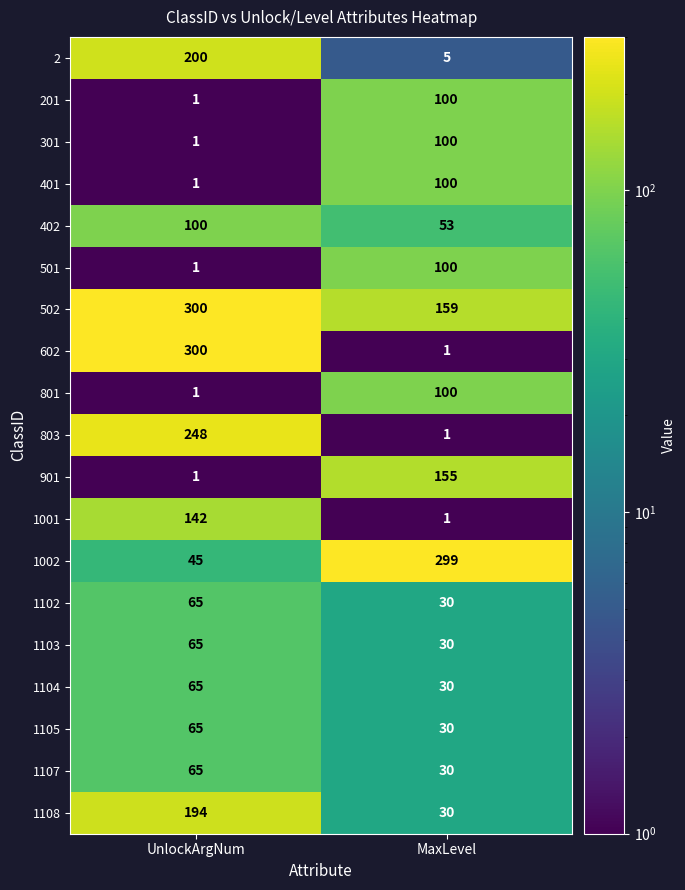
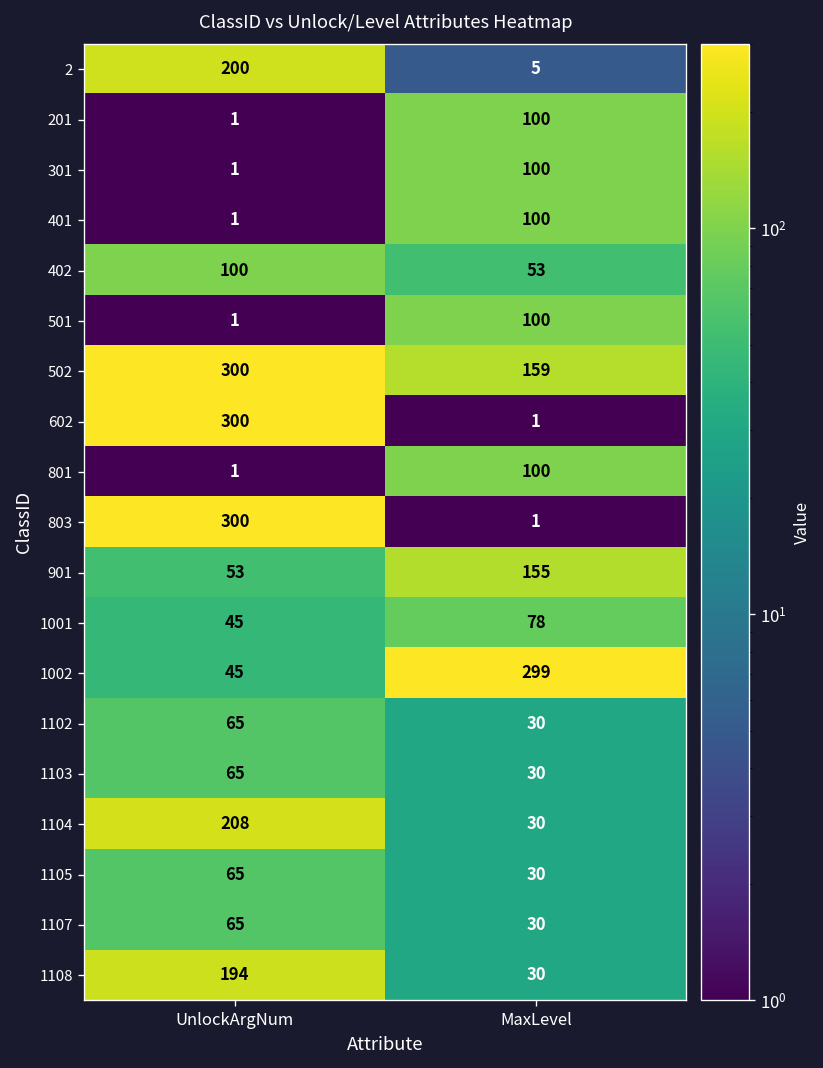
  {
    "2": {
      "UnlockArgNum": 200,
      "MaxLevel": 5
    },
    "201": {
      "UnlockArgNum": 1,
      "MaxLevel": 100
    },
    "301": {
      "UnlockArgNum": 1,
      "MaxLevel": 100
    },
    "401": {
      "UnlockArgNum": 1,
      "MaxLevel": 100
    },
    "402": {
      "UnlockArgNum": 100,
      "MaxLevel": 53
    },
    "501": {
      "UnlockArgNum": 1,
      "MaxLevel": 100
    },
    "502": {
      "UnlockArgNum": 300,
      "MaxLevel": 159
    },
    "602": {
      "UnlockArgNum": 300,
      "MaxLevel": 1
    },
    "801": {
      "UnlockArgNum": 1,
      "MaxLevel": 100
    },
    "803": {
-     "UnlockArgNum": 248,
+     "UnlockArgNum": 300,
      "MaxLevel": 1
    },
    "901": {
-     "UnlockArgNum": 1,
+     "UnlockArgNum": 53,
      "MaxLevel": 155
    },
    "1001": {
-     "UnlockArgNum": 142,
-     "MaxLevel": 1
+     "UnlockArgNum": 45,
+     "MaxLevel": 78
    },
    "1002": {
      "UnlockArgNum": 45,
      "MaxLevel": 299
    },
    "1102": {
      "UnlockArgNum": 65,
      "MaxLevel": 30
    },
    "1103": {
      "UnlockArgNum": 65,
      "MaxLevel": 30
    },
    "1104": {
-     "UnlockArgNum": 65,
+     "UnlockArgNum": 208,
      "MaxLevel": 30
    },
    "1105": {
      "UnlockArgNum": 65,
      "MaxLevel": 30
    },
    "1107": {
      "UnlockArgNum": 65,
      "MaxLevel": 30
    },
    "1108": {
      "UnlockArgNum": 194,
      "MaxLevel": 30
    }
  }
